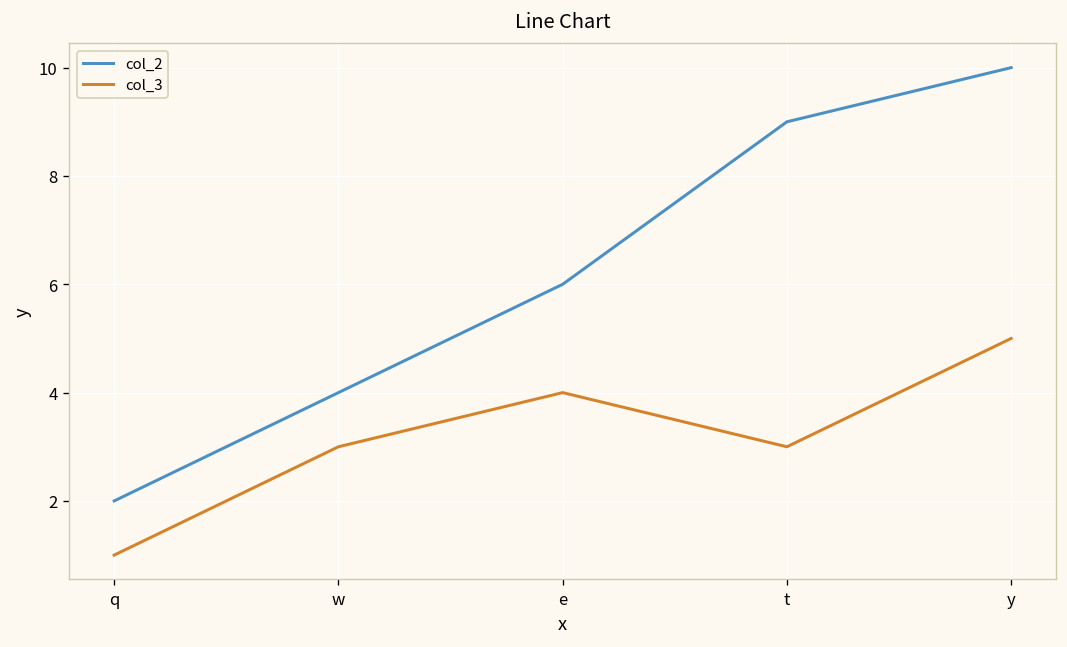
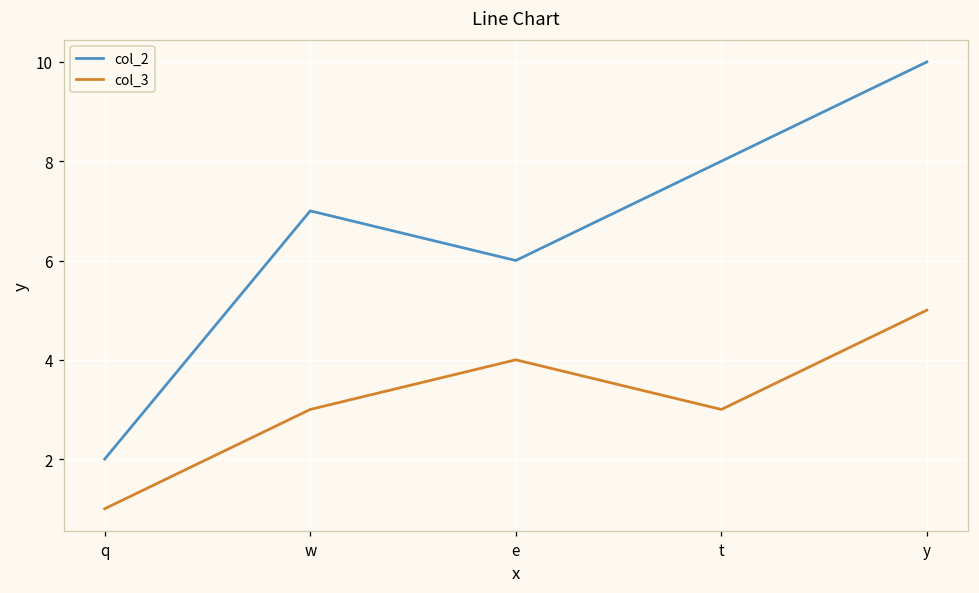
  {
    "col_2": {
      "q": 2,
-     "w": 4,
+     "w": 7,
      "e": 6,
-     "t": 9,
+     "t": 8,
      "y": 10
    },
    "col_3": {
      "q": 1,
      "w": 3,
      "e": 4,
      "t": 3,
      "y": 5
    }
  }
